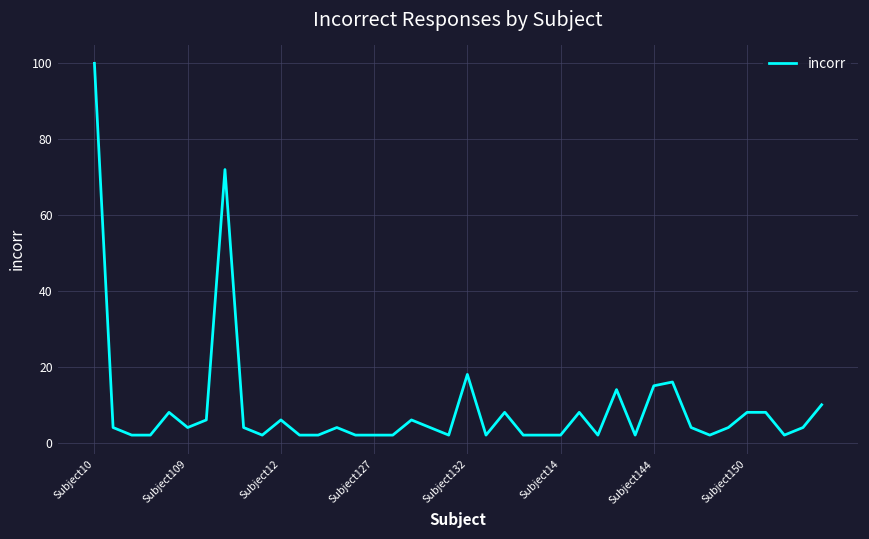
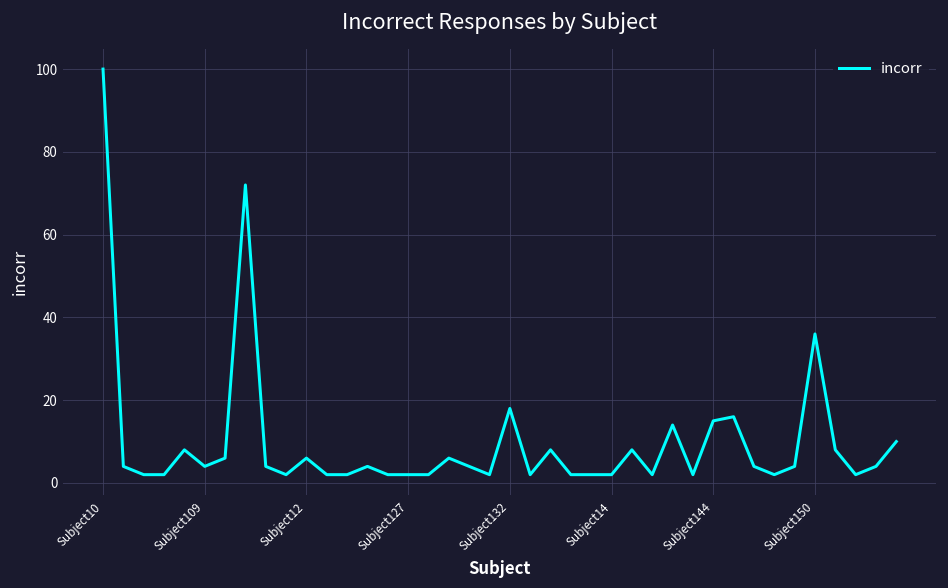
  {
    "Subject10": 100,
    "Subject109": 4,
    "Subject12": 6,
    "Subject127": 2,
    "Subject132": 18,
    "Subject14": 2,
    "Subject144": 15,
-   "Subject150": 8
+   "Subject150": 36
  }
